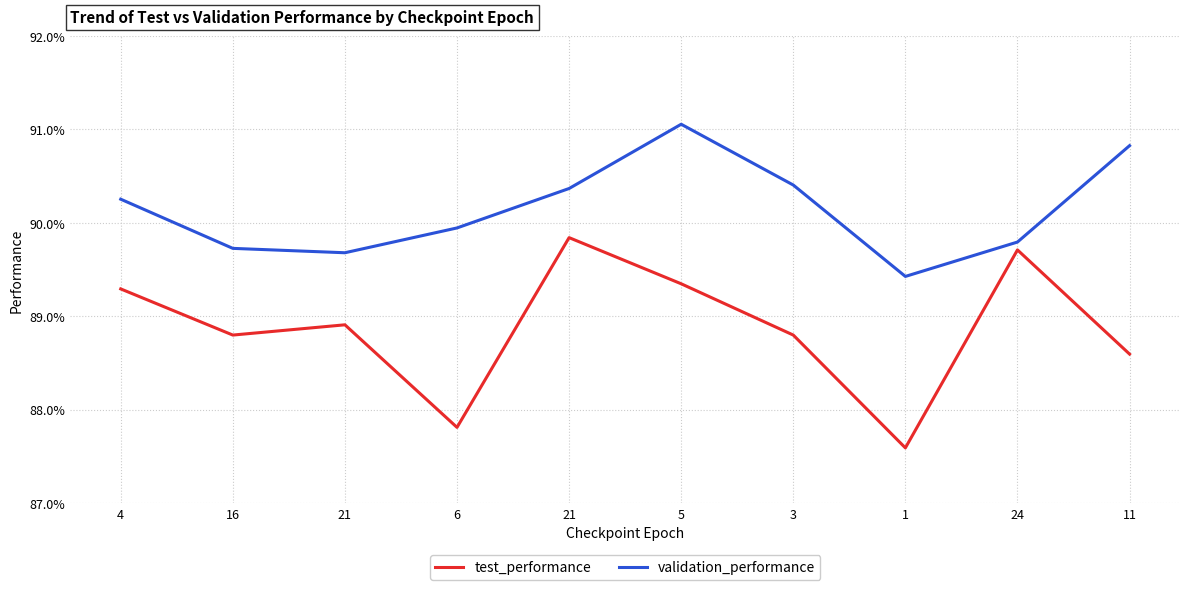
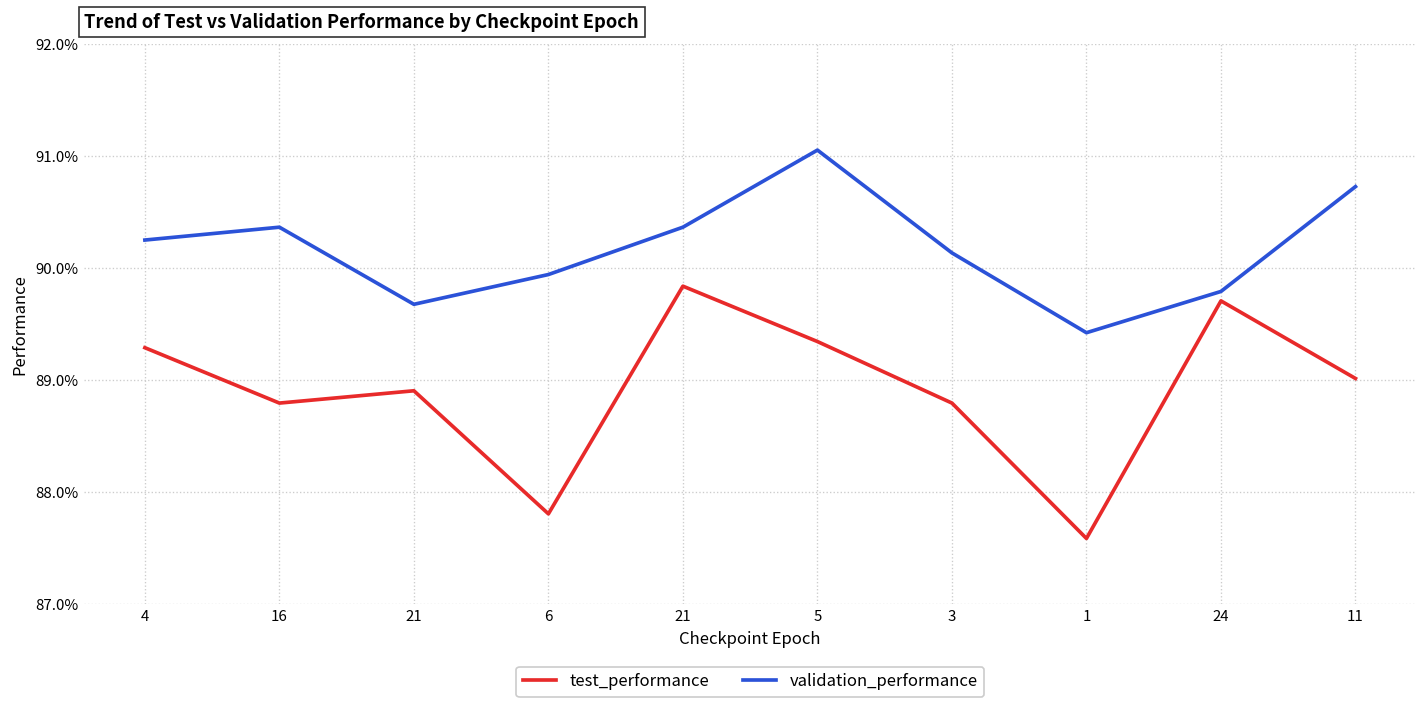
  {
    "test_performance": {
      "4": "89.3%",
      "16": "88.8%",
      "6": "87.8%",
      "5": "89.3%",
      "3": "88.8%",
      "1": "87.6%",
      "24": "89.7%",
-     "11": "88.6%"
+     "11": "89.0%"
    },
    "validation_performance": {
      "4": "90.3%",
-     "16": "89.7%",
+     "16": "90.4%",
      "6": "89.9%",
      "5": "91.1%",
-     "3": "90.4%",
+     "3": "90.1%",
      "1": "89.4%",
      "24": "89.8%",
-     "11": "90.8%"
+     "11": "90.7%"
    }
  }
